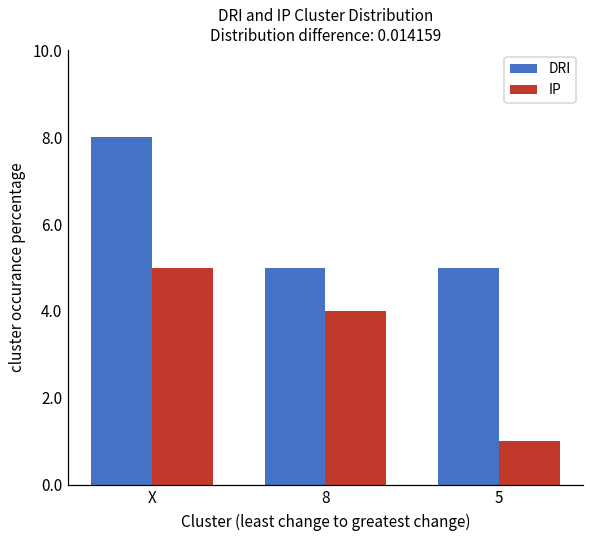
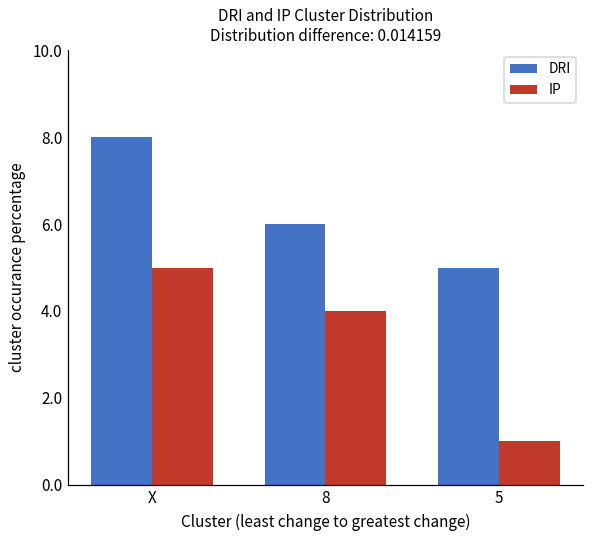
  {
    "DRI": {
      "X": 8,
-     "8": 5,
+     "8": 6,
      "5": 5
    },
    "IP": {
      "X": 5,
      "8": 4,
      "5": 1
    }
  }
